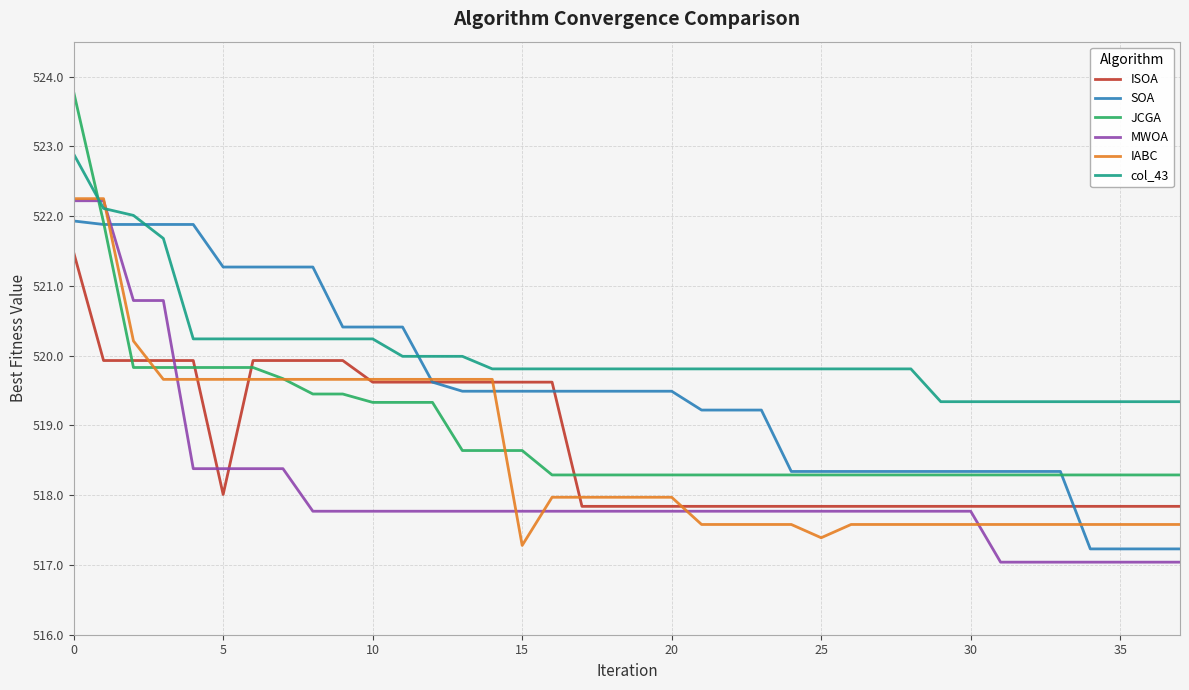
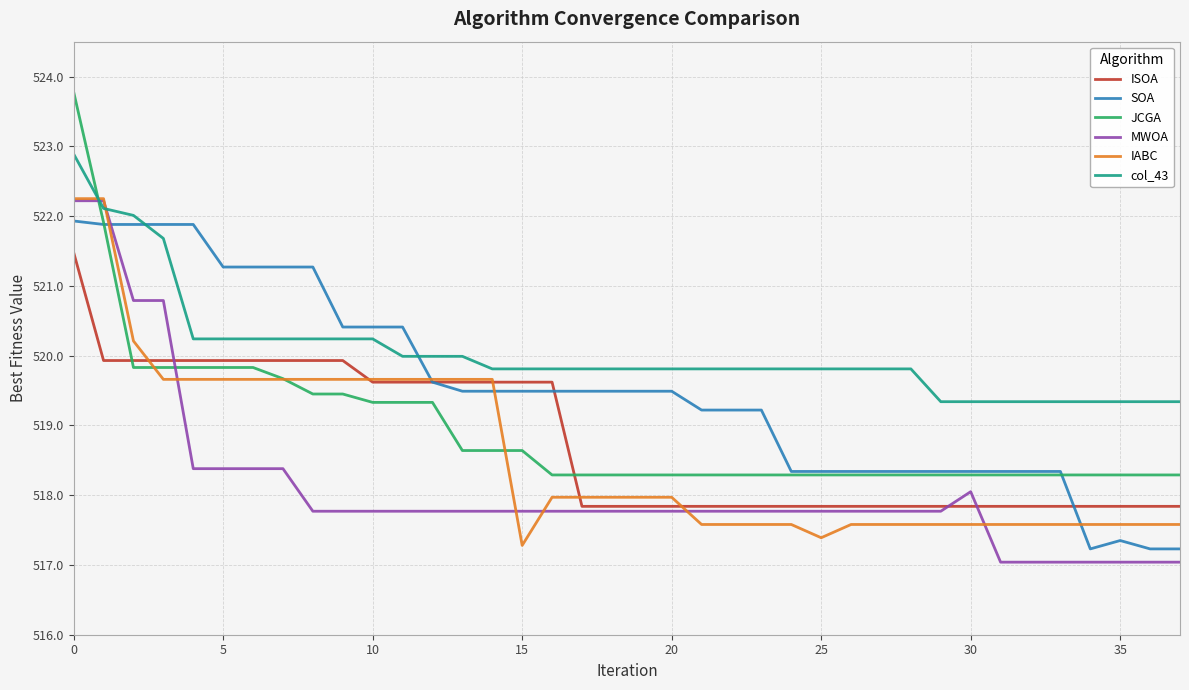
  {
    "ISOA": {
      "0": 521.5,
-     "5": 518.0,
+     "5": 519.9,
      "10": 519.6,
      "15": 519.6,
      "20": 517.8,
      "25": 517.8,
      "30": 517.8,
      "35": 517.8
    },
    "SOA": {
      "0": 521.9,
      "5": 521.3,
      "10": 520.4,
      "15": 519.5,
      "20": 519.5,
      "25": 518.3,
      "30": 518.3,
-     "35": 517.2
+     "35": 517.4
    },
    "MWOA": {
      "5": 518.4,
      "10": 517.8,
      "15": 517.8,
      "20": 517.8,
      "25": 517.8,
-     "30": 517.8,
+     "30": 518.1,
      "35": 517.0
    },
    "IABC": {
      "5": 519.7,
      "10": 519.7,
      "15": 517.3,
      "20": 518.0,
      "25": 517.4,
      "30": 517.6,
      "35": 517.6
    }
  }
